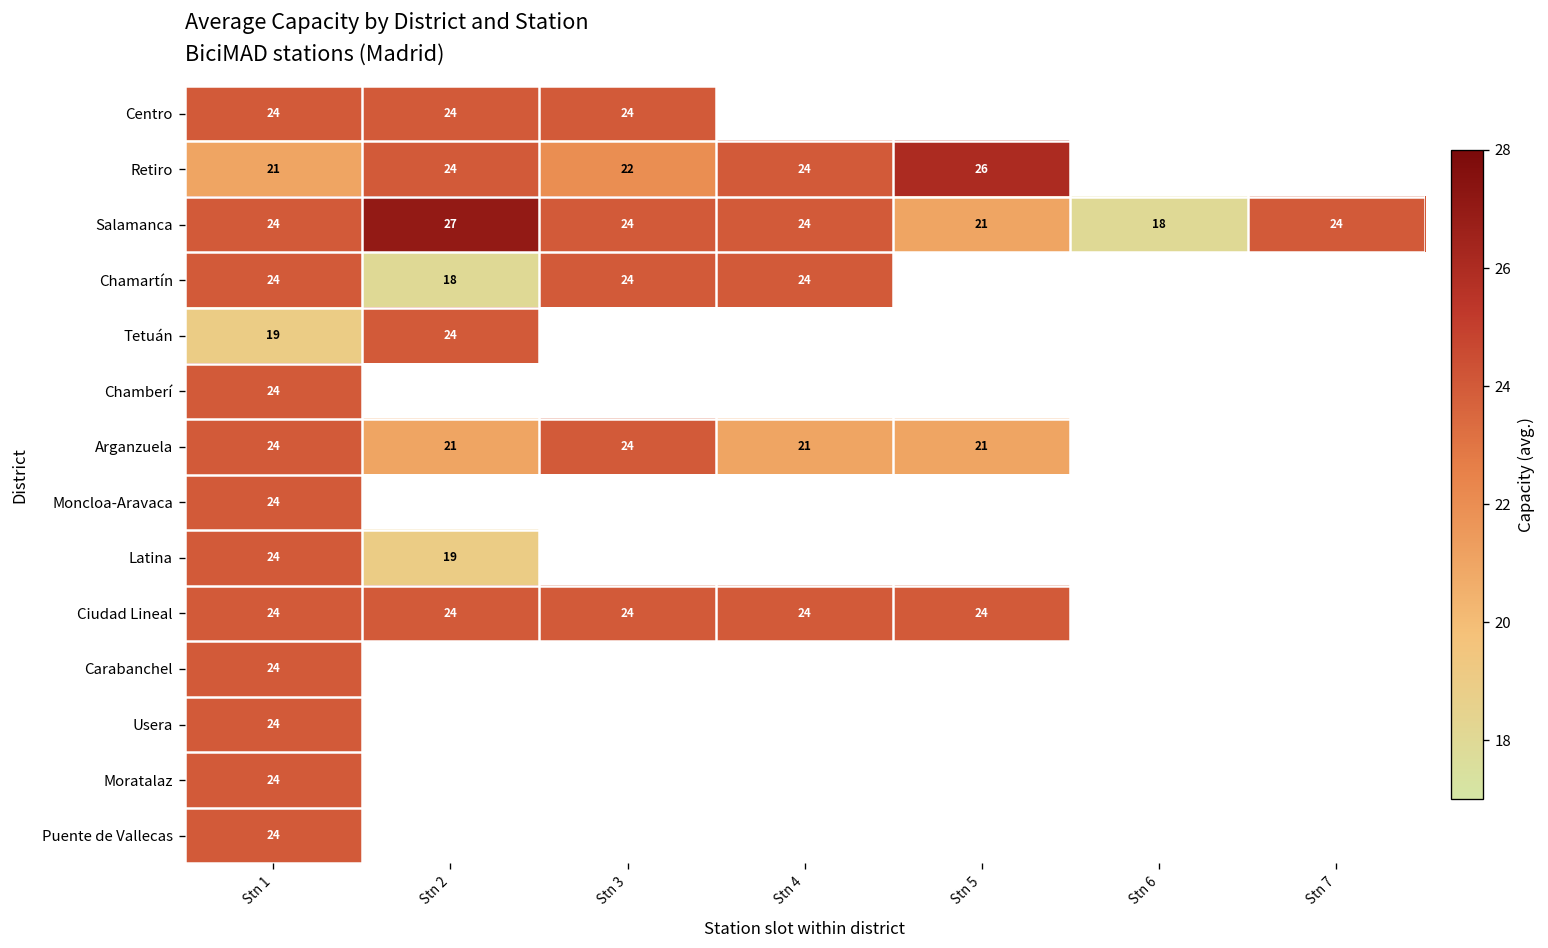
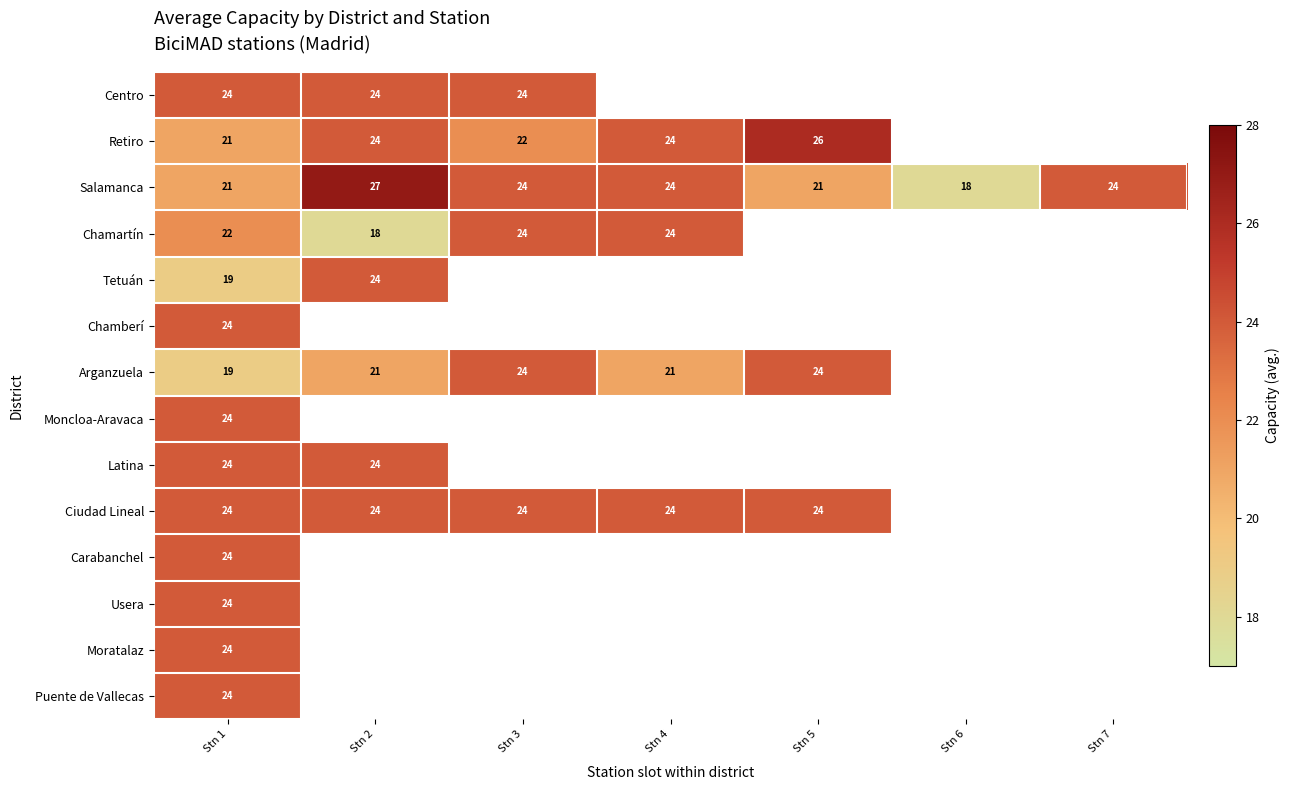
  {
    "Centro": {
      "Stn 1": 24,
      "Stn 2": 24,
      "Stn 3": 24
    },
    "Retiro": {
      "Stn 1": 21,
      "Stn 2": 24,
      "Stn 3": 22,
      "Stn 4": 24,
      "Stn 5": 26
    },
    "Salamanca": {
-     "Stn 1": 24,
+     "Stn 1": 21,
      "Stn 2": 27,
      "Stn 3": 24,
      "Stn 4": 24,
      "Stn 5": 21,
      "Stn 6": 18,
      "Stn 7": 24
    },
    "Chamartín": {
-     "Stn 1": 24,
+     "Stn 1": 22,
      "Stn 2": 18,
      "Stn 3": 24,
      "Stn 4": 24
    },
    "Tetuán": {
      "Stn 1": 19,
      "Stn 2": 24
    },
    "Chamberí": {
      "Stn 1": 24
    },
    "Arganzuela": {
-     "Stn 1": 24,
+     "Stn 1": 19,
      "Stn 2": 21,
      "Stn 3": 24,
      "Stn 4": 21,
-     "Stn 5": 21
+     "Stn 5": 24
    },
    "Moncloa-Aravaca": {
      "Stn 1": 24
    },
    "Latina": {
      "Stn 1": 24,
-     "Stn 2": 19
+     "Stn 2": 24
    },
    "Ciudad Lineal": {
      "Stn 1": 24,
      "Stn 2": 24,
      "Stn 3": 24,
      "Stn 4": 24,
      "Stn 5": 24
    },
    "Carabanchel": {
      "Stn 1": 24
    },
    "Usera": {
      "Stn 1": 24
    },
    "Moratalaz": {
      "Stn 1": 24
    },
    "Puente de Vallecas": {
      "Stn 1": 24
    }
  }
